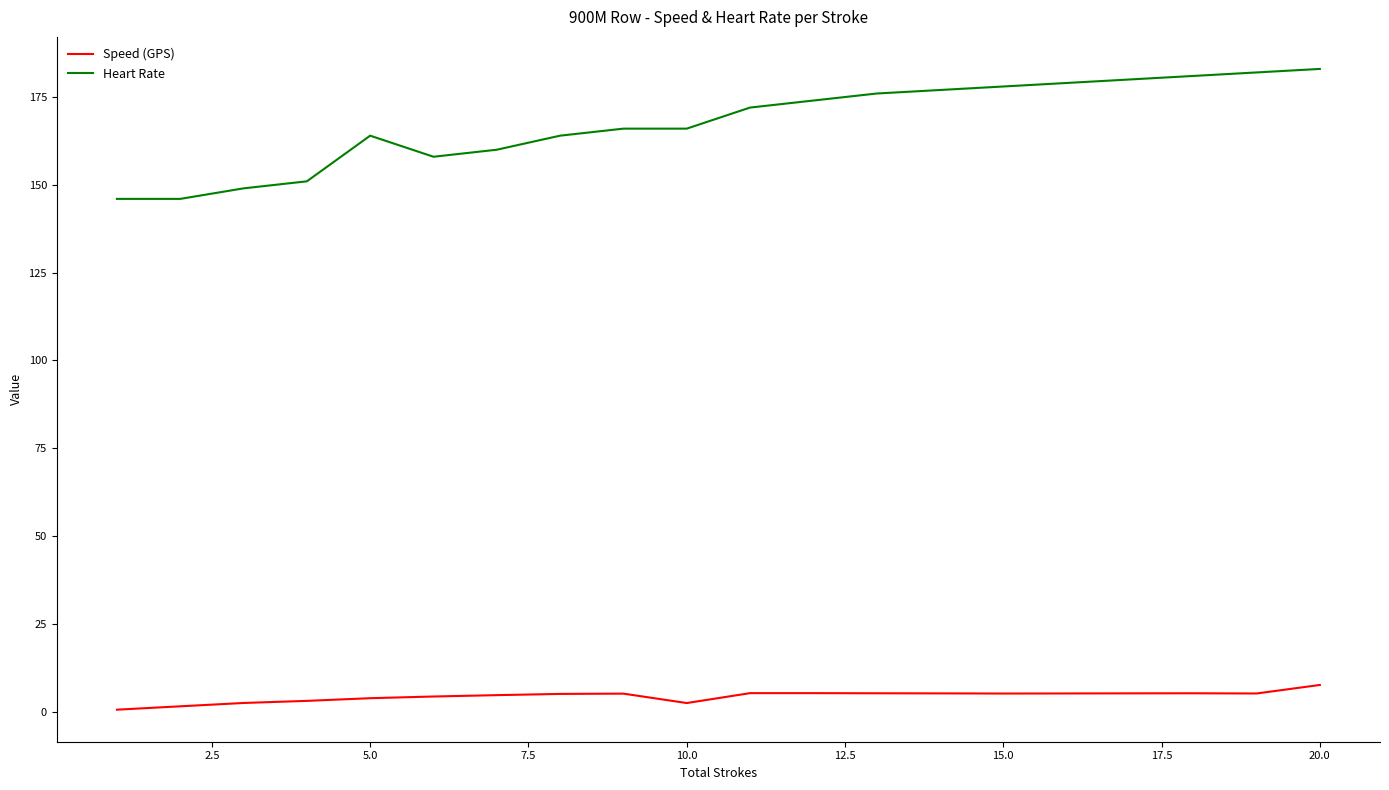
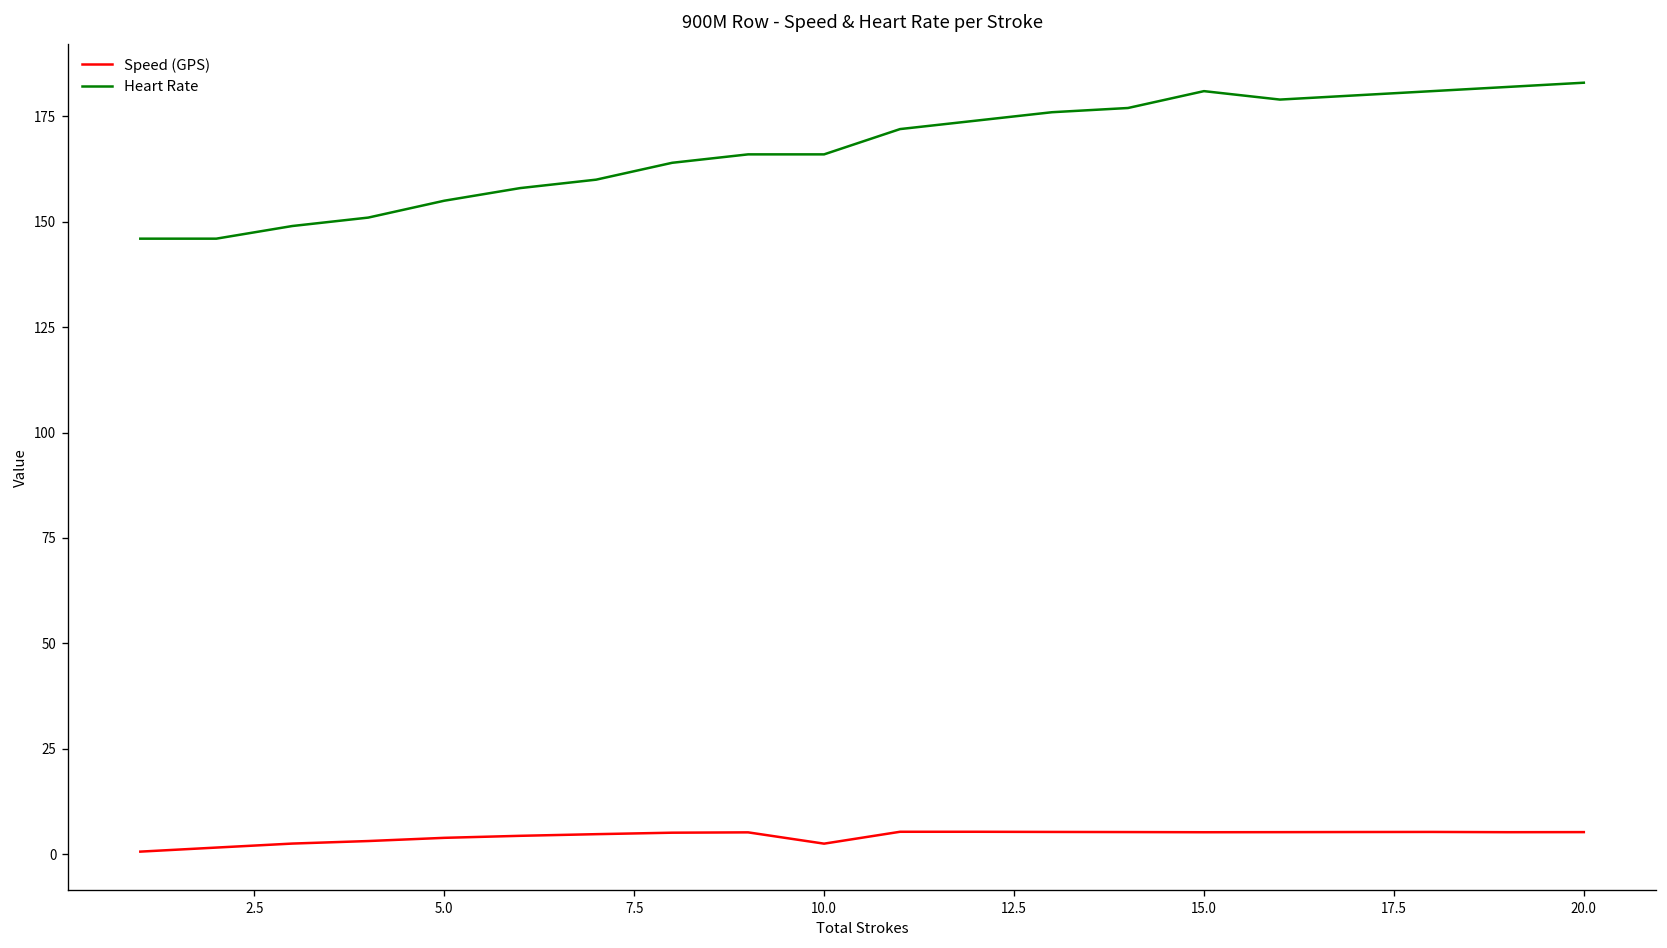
  {
    "Speed (GPS)": {
      "5.0": 4,
      "10.0": 2,
      "15.0": 5,
-     "20.0": 8
+     "20.0": 5
    },
    "Heart Rate": {
-     "5.0": 164,
+     "5.0": 155,
      "10.0": 166,
-     "15.0": 178,
+     "15.0": 181,
      "20.0": 183
    }
  }
